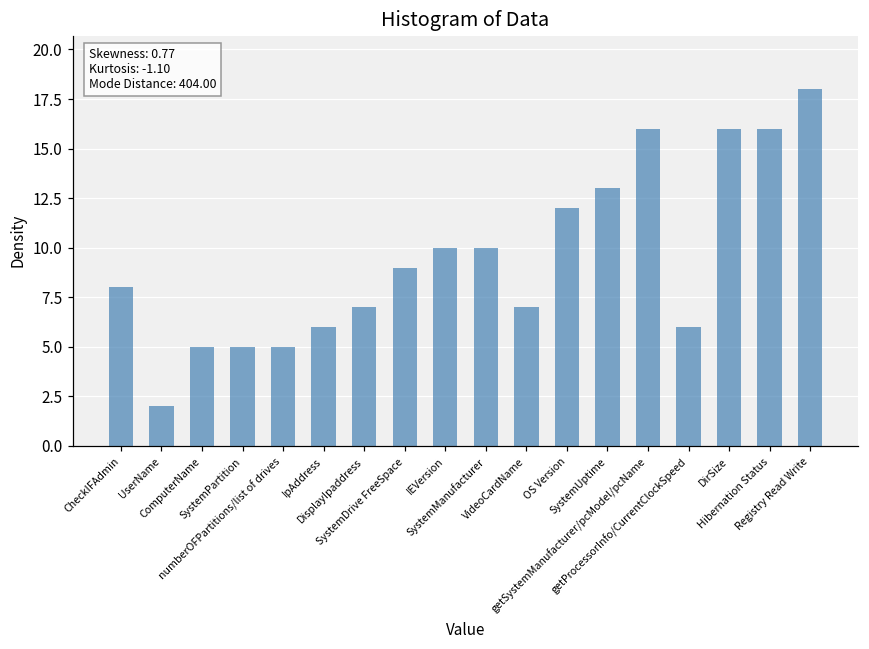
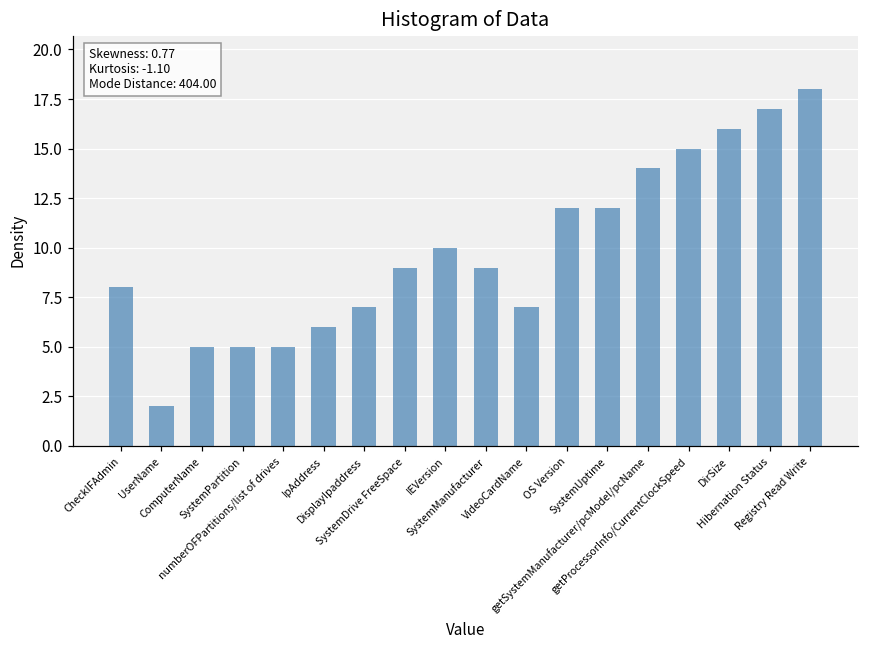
  {
    "CheckIFAdmin": 8,
    "UserName": 2,
    "ComputerName": 5,
    "SystemPartition": 5,
    "numberOFPartitions/list of drives": 5,
    "IpAddress": 6,
    "DisplayIpaddress": 7,
    "SystemDrive FreeSpace": 9,
    "IEVersion": 10,
-   "SystemManufacturer": 10,
+   "SystemManufacturer": 9,
    "VideoCardName": 7,
    "OS Version": 12,
-   "SystemUptime": 13,
-   "getSystemManufacturer/pcModel/pcName": 16,
-   "getProcessorInfo/CurrentClockSpeed": 6,
+   "SystemUptime": 12,
+   "getSystemManufacturer/pcModel/pcName": 14,
+   "getProcessorInfo/CurrentClockSpeed": 15,
    "DirSize": 16,
-   "Hibernation Status": 16,
+   "Hibernation Status": 17,
    "Registry Read Write": 18
  }
